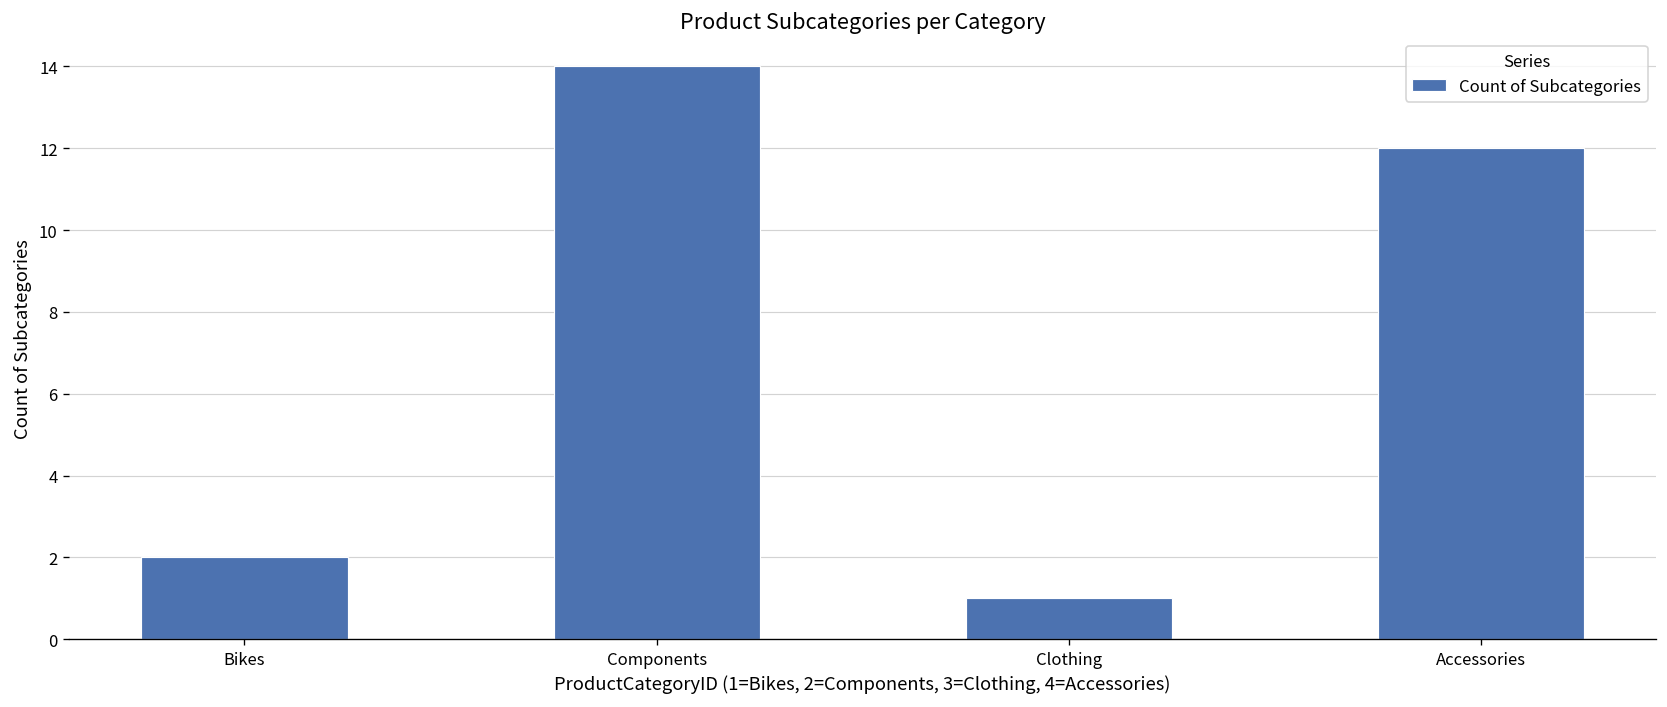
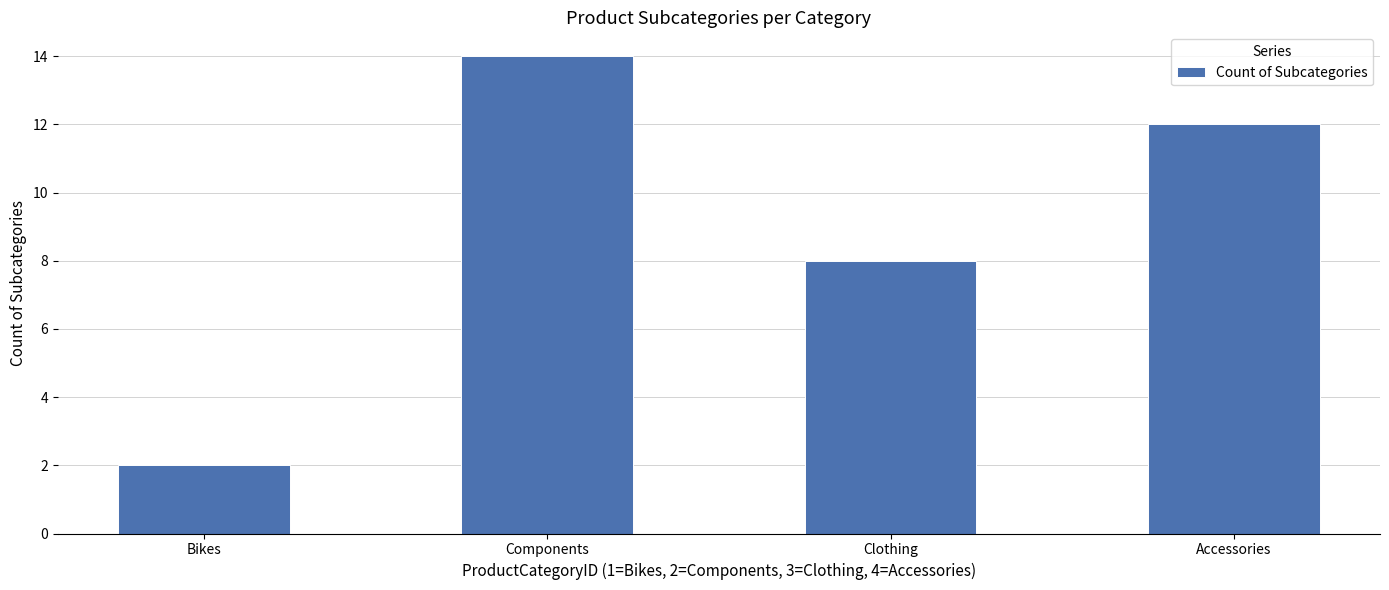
  {
    "Bikes": 2,
    "Components": 14,
-   "Clothing": 1,
+   "Clothing": 8,
    "Accessories": 12
  }
